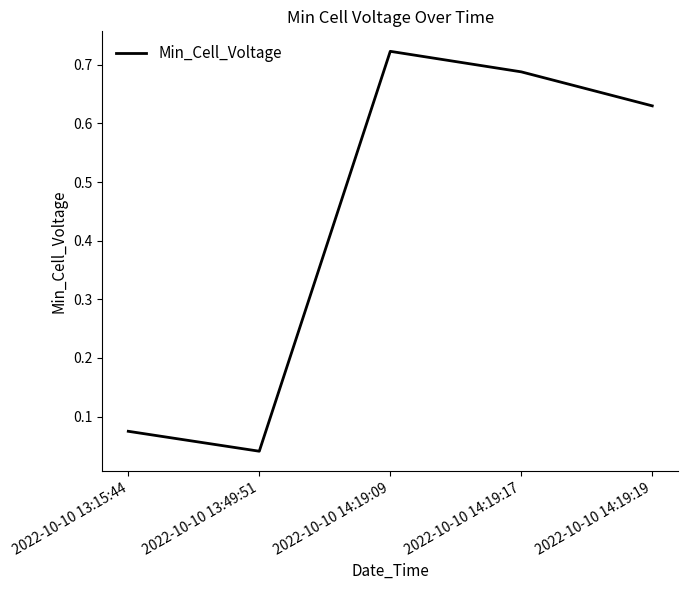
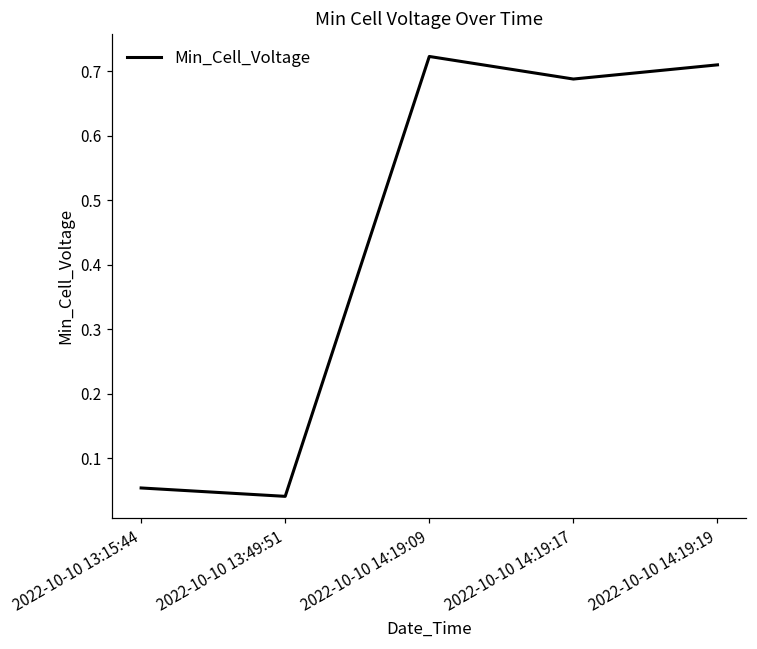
  {
-   "2022-10-10 13:15:44": 0.08,
+   "2022-10-10 13:15:44": 0.05,
    "2022-10-10 13:49:51": 0.04,
    "2022-10-10 14:19:09": 0.72,
    "2022-10-10 14:19:17": 0.69,
-   "2022-10-10 14:19:19": 0.63
+   "2022-10-10 14:19:19": 0.71
  }
